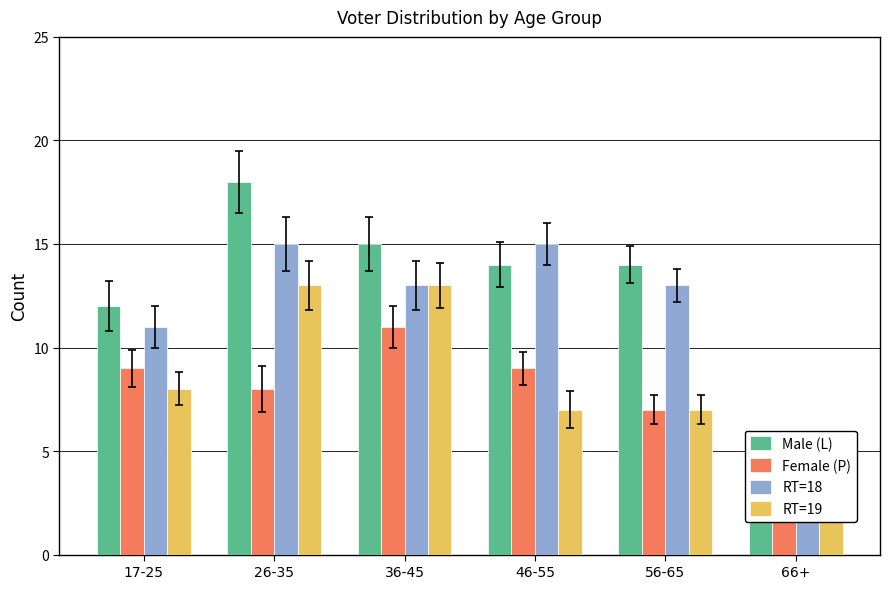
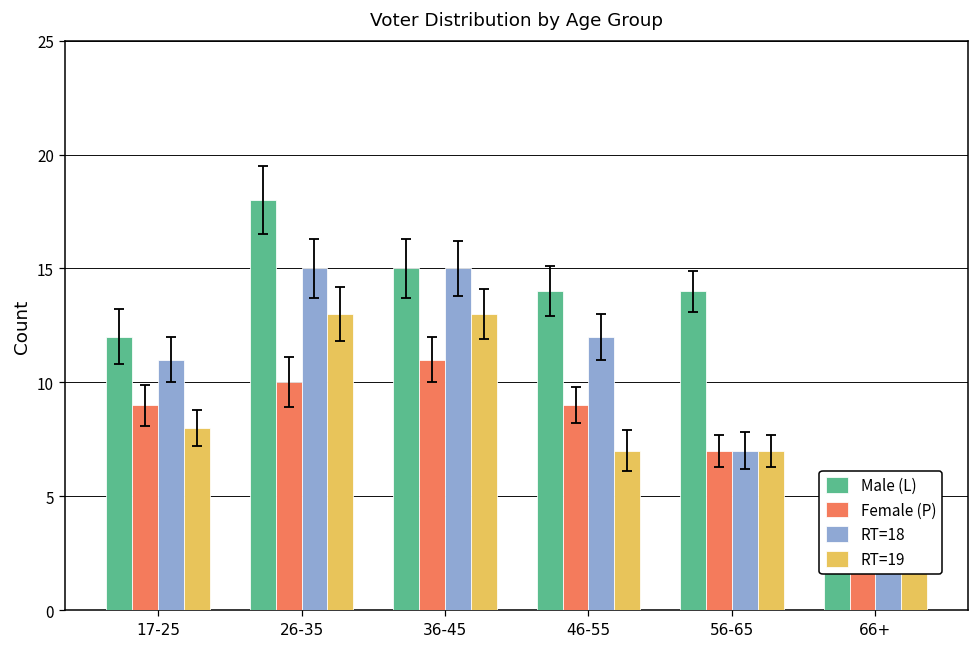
  {
    "Male (L)": {
      "17-25": 12,
      "26-35": 18,
      "36-45": 15,
      "46-55": 14,
      "56-65": 14
    },
    "Female (P)": {
      "17-25": 9,
-     "26-35": 8,
+     "26-35": 10,
      "36-45": 11,
      "46-55": 9,
      "56-65": 7
    },
    "RT=18": {
      "17-25": 11,
      "26-35": 15,
-     "36-45": 13,
-     "46-55": 15,
-     "56-65": 13
+     "36-45": 15,
+     "46-55": 12,
+     "56-65": 7
    },
    "RT=19": {
      "17-25": 8,
      "26-35": 13,
      "36-45": 13,
      "46-55": 7,
      "56-65": 7
    }
  }
